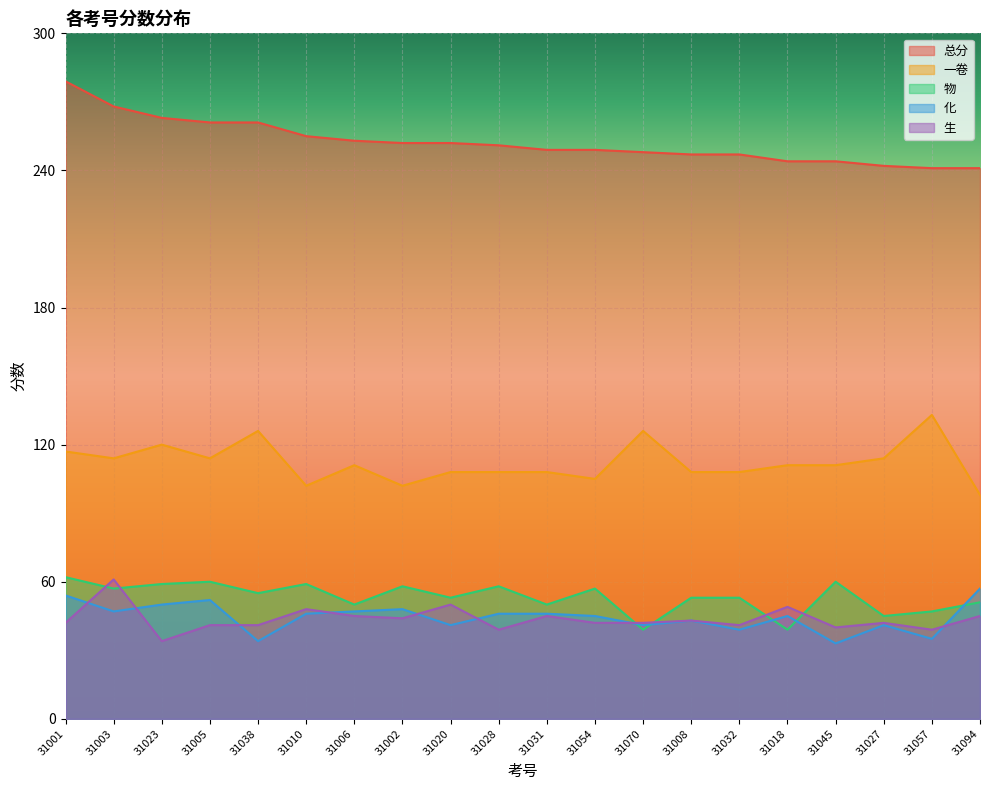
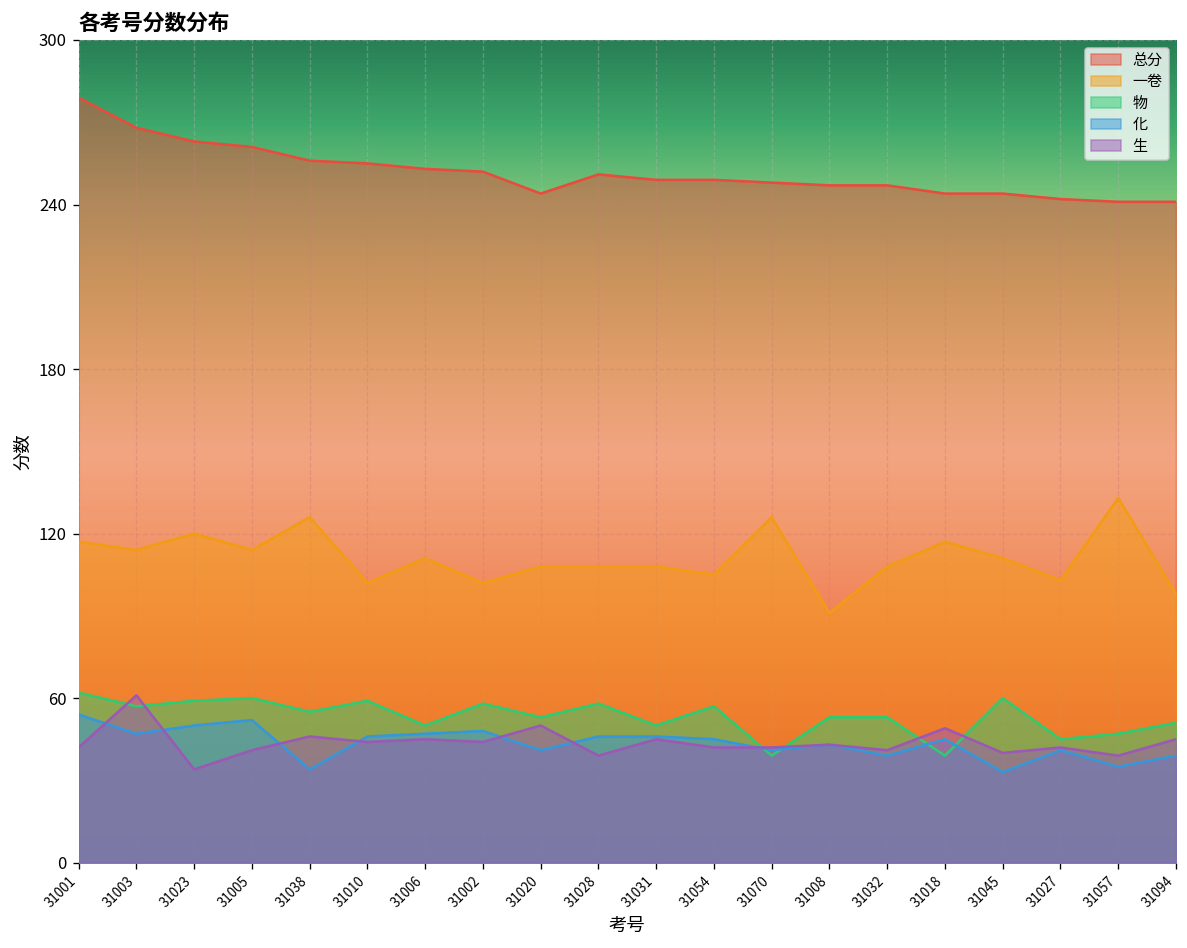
  {
    "总分": {
      "31001": 279,
      "31003": 268,
      "31023": 263,
      "31005": 261,
-     "31038": 261,
+     "31038": 256,
      "31010": 255,
      "31006": 253,
      "31002": 252,
-     "31020": 252,
+     "31020": 244,
      "31028": 251,
      "31031": 249,
      "31054": 249,
      "31070": 248,
      "31008": 247,
      "31032": 247,
      "31018": 244,
      "31045": 244,
      "31027": 242,
      "31057": 241,
      "31094": 241
    },
    "一卷": {
      "31001": 117,
      "31003": 114,
      "31023": 120,
      "31005": 114,
      "31038": 126,
      "31010": 102,
      "31006": 111,
      "31002": 102,
      "31020": 108,
      "31028": 108,
      "31031": 108,
      "31054": 105,
      "31070": 126,
-     "31008": 108,
+     "31008": 91,
      "31032": 108,
-     "31018": 111,
+     "31018": 117,
      "31045": 111,
-     "31027": 114,
+     "31027": 103,
      "31057": 133,
      "31094": 98
    },
    "物": {
      "31001": 62,
      "31003": 57,
      "31023": 59,
      "31005": 60,
      "31038": 55,
      "31010": 59,
      "31006": 50,
      "31002": 58,
      "31020": 53,
      "31028": 58,
      "31031": 50,
      "31054": 57,
      "31070": 39,
      "31008": 53,
      "31032": 53,
      "31018": 39,
      "31045": 60,
      "31027": 45,
      "31057": 47,
      "31094": 51
    },
    "化": {
      "31001": 54,
      "31003": 47,
      "31023": 50,
      "31005": 52,
      "31038": 34,
      "31010": 46,
      "31006": 47,
      "31002": 48,
      "31020": 41,
      "31028": 46,
      "31054": 45,
      "31032": 39,
      "31018": 45,
      "31045": 33,
      "31057": 35,
-     "31094": 57
+     "31094": 39
    },
    "生": {
      "31001": 42,
      "31003": 61,
      "31023": 34,
      "31005": 41,
-     "31038": 41,
-     "31010": 48,
+     "31038": 46,
+     "31010": 44,
      "31006": 45,
      "31002": 44,
      "31020": 50,
      "31028": 39,
      "31054": 42,
      "31032": 41,
      "31018": 49,
      "31045": 40,
      "31057": 39,
      "31094": 45
    }
  }
